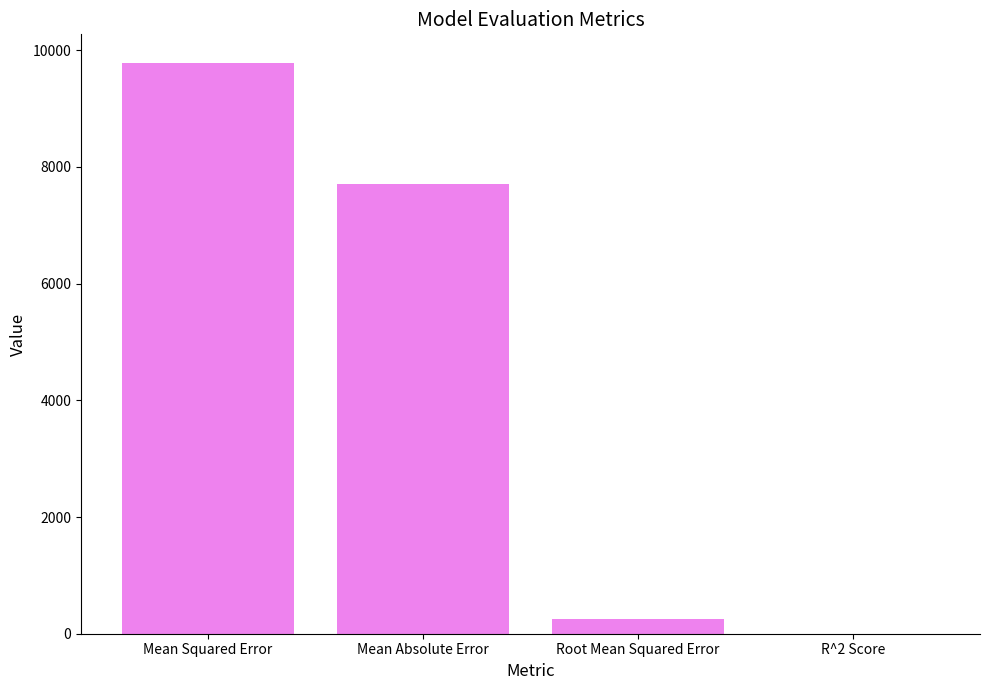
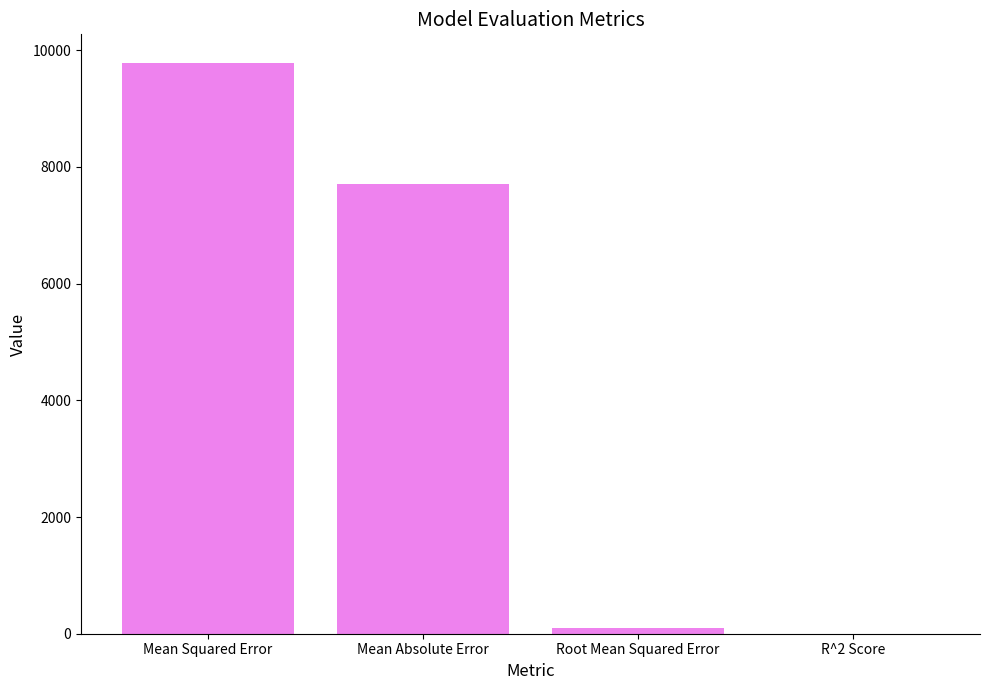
  {
    "Mean Squared Error": 9800,
    "Mean Absolute Error": 7700,
-   "Root Mean Squared Error": 200
+   "Root Mean Squared Error": 100
  }
